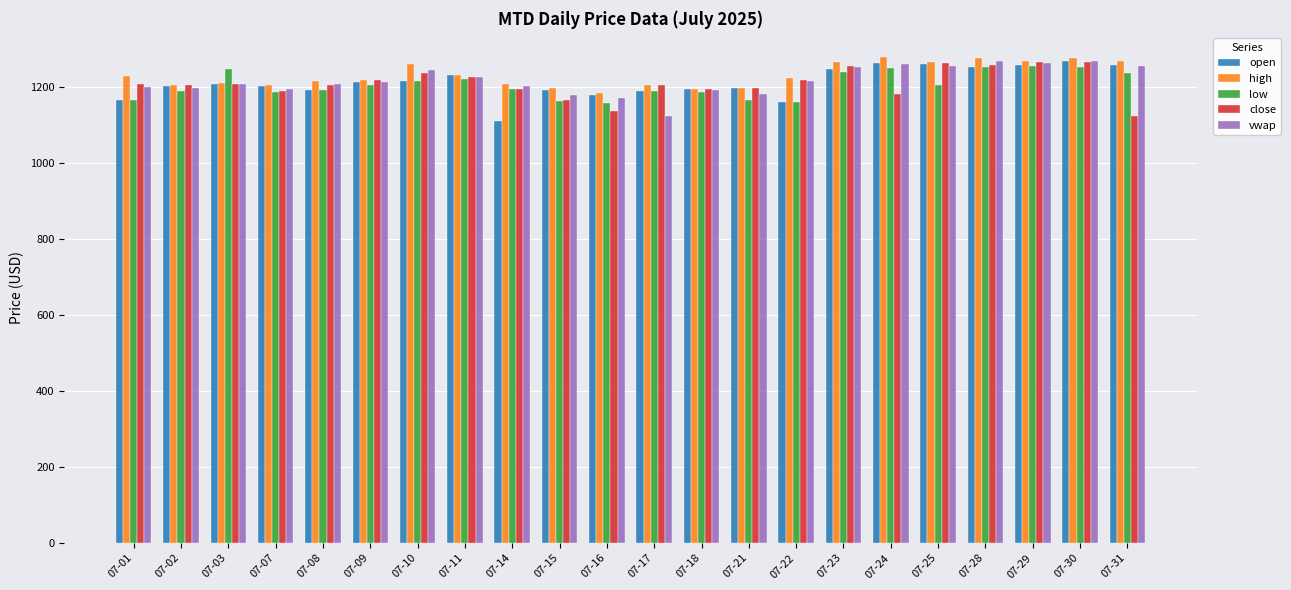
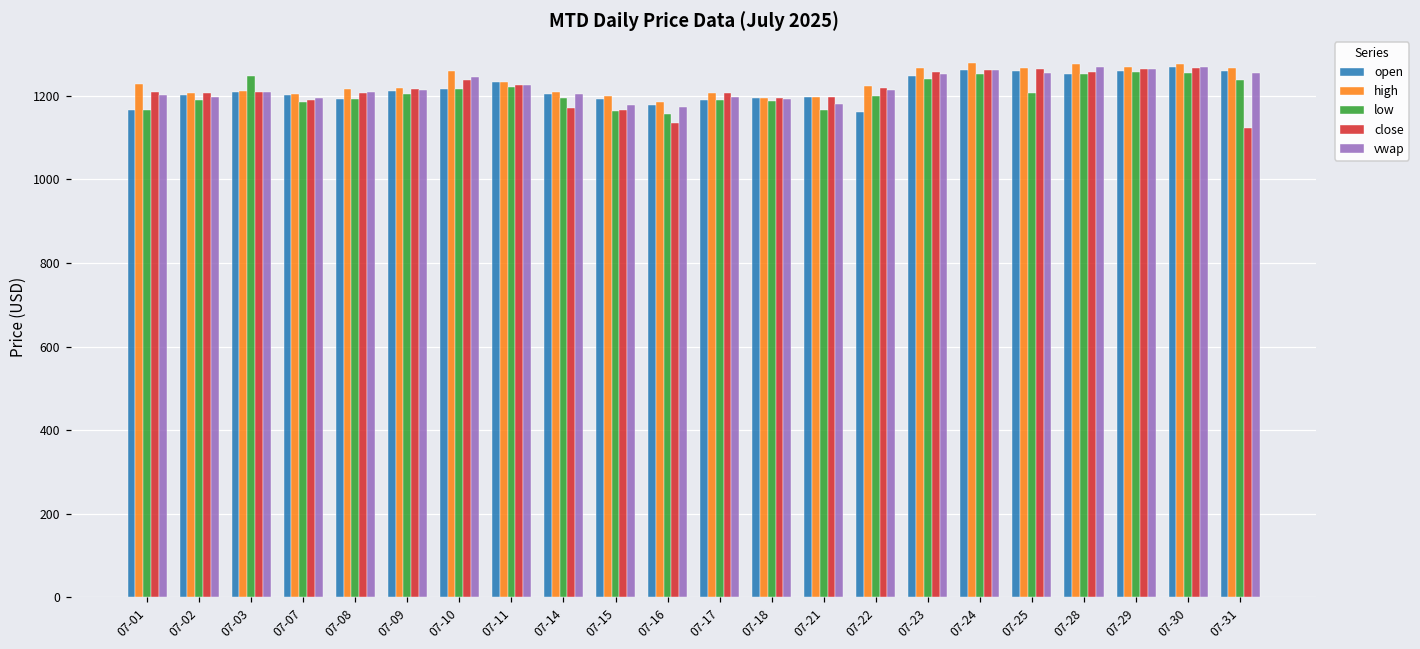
  {
    "open": {
      "07-01": 1170,
      "07-02": 1200,
      "07-03": 1210,
      "07-07": 1200,
      "07-08": 1190,
      "07-09": 1210,
      "07-10": 1220,
      "07-11": 1230,
-     "07-14": 1110,
+     "07-14": 1200,
      "07-15": 1190,
      "07-16": 1180,
      "07-17": 1190,
      "07-18": 1200,
      "07-21": 1200,
      "07-22": 1160,
      "07-23": 1250,
      "07-24": 1260,
      "07-25": 1260,
      "07-28": 1250,
      "07-29": 1260,
      "07-30": 1270,
      "07-31": 1260
    },
    "high": {
      "07-01": 1230,
      "07-02": 1210,
      "07-03": 1210,
      "07-07": 1200,
      "07-08": 1220,
      "07-09": 1220,
      "07-10": 1260,
      "07-11": 1230,
      "07-14": 1210,
      "07-15": 1200,
      "07-16": 1180,
      "07-17": 1210,
      "07-18": 1200,
      "07-21": 1200,
      "07-22": 1220,
      "07-23": 1270,
      "07-24": 1280,
      "07-25": 1270,
      "07-28": 1280,
      "07-29": 1270,
      "07-30": 1280,
      "07-31": 1270
    },
    "low": {
      "07-01": 1170,
      "07-02": 1190,
      "07-03": 1250,
      "07-07": 1190,
      "07-08": 1190,
      "07-09": 1210,
      "07-10": 1220,
      "07-11": 1220,
      "07-14": 1200,
      "07-15": 1160,
      "07-16": 1160,
      "07-17": 1190,
      "07-18": 1190,
      "07-21": 1170,
-     "07-22": 1160,
+     "07-22": 1200,
      "07-23": 1240,
      "07-24": 1250,
      "07-25": 1210,
      "07-28": 1250,
      "07-29": 1260,
      "07-30": 1250,
      "07-31": 1240
    },
    "close": {
      "07-01": 1210,
      "07-02": 1210,
      "07-03": 1210,
      "07-07": 1190,
      "07-08": 1210,
      "07-09": 1220,
      "07-10": 1240,
      "07-11": 1230,
-     "07-14": 1200,
+     "07-14": 1170,
      "07-15": 1170,
      "07-16": 1140,
      "07-17": 1210,
      "07-18": 1190,
      "07-21": 1200,
      "07-22": 1220,
      "07-23": 1260,
-     "07-24": 1180,
+     "07-24": 1260,
      "07-25": 1260,
      "07-28": 1260,
      "07-29": 1270,
      "07-30": 1270,
      "07-31": 1120
    },
    "vwap": {
      "07-01": 1200,
      "07-02": 1200,
      "07-03": 1210,
      "07-07": 1200,
      "07-08": 1210,
      "07-09": 1210,
      "07-10": 1250,
      "07-11": 1230,
      "07-14": 1200,
      "07-15": 1180,
      "07-16": 1170,
-     "07-17": 1120,
+     "07-17": 1200,
      "07-18": 1190,
      "07-21": 1180,
      "07-22": 1220,
      "07-23": 1250,
      "07-24": 1260,
      "07-25": 1260,
      "07-28": 1270,
      "07-29": 1260,
      "07-30": 1270,
      "07-31": 1250
    }
  }
